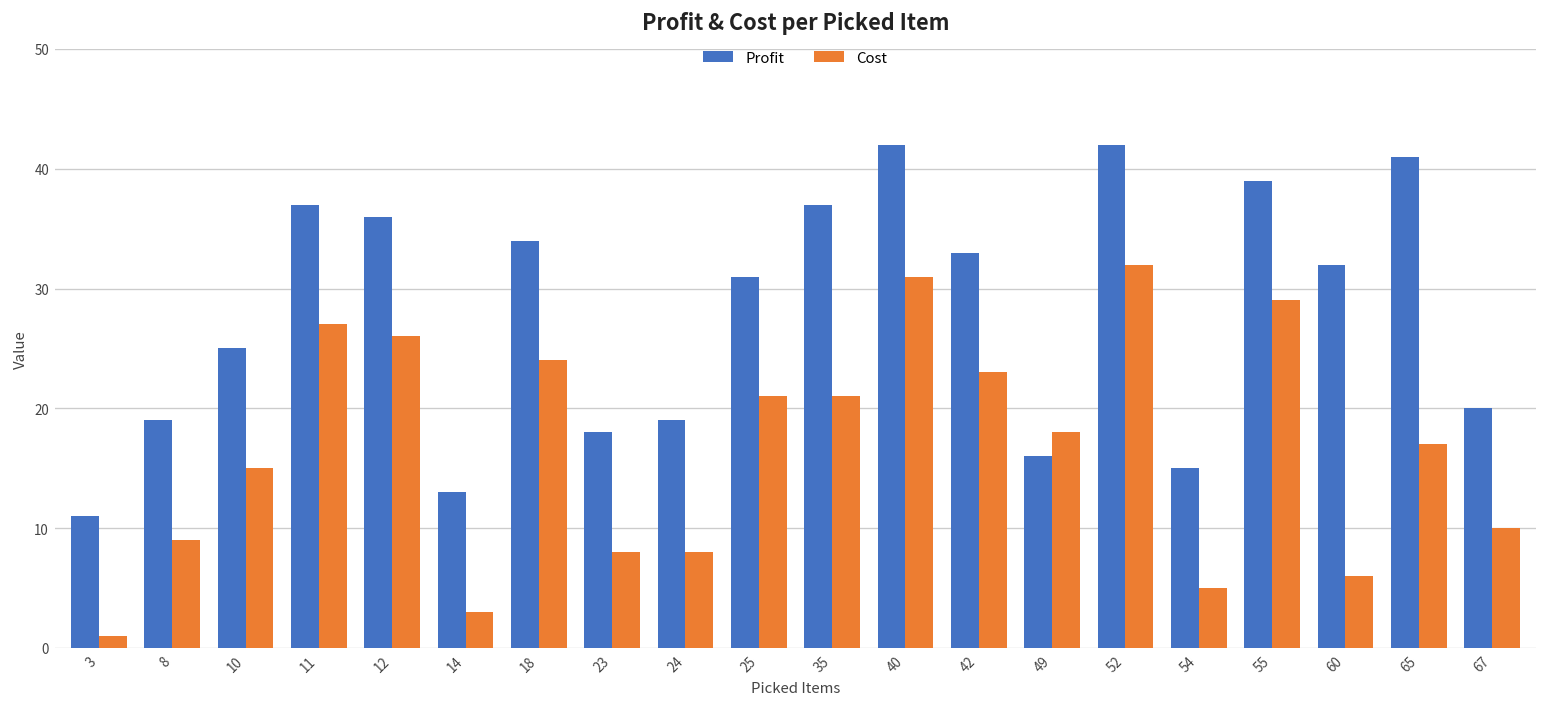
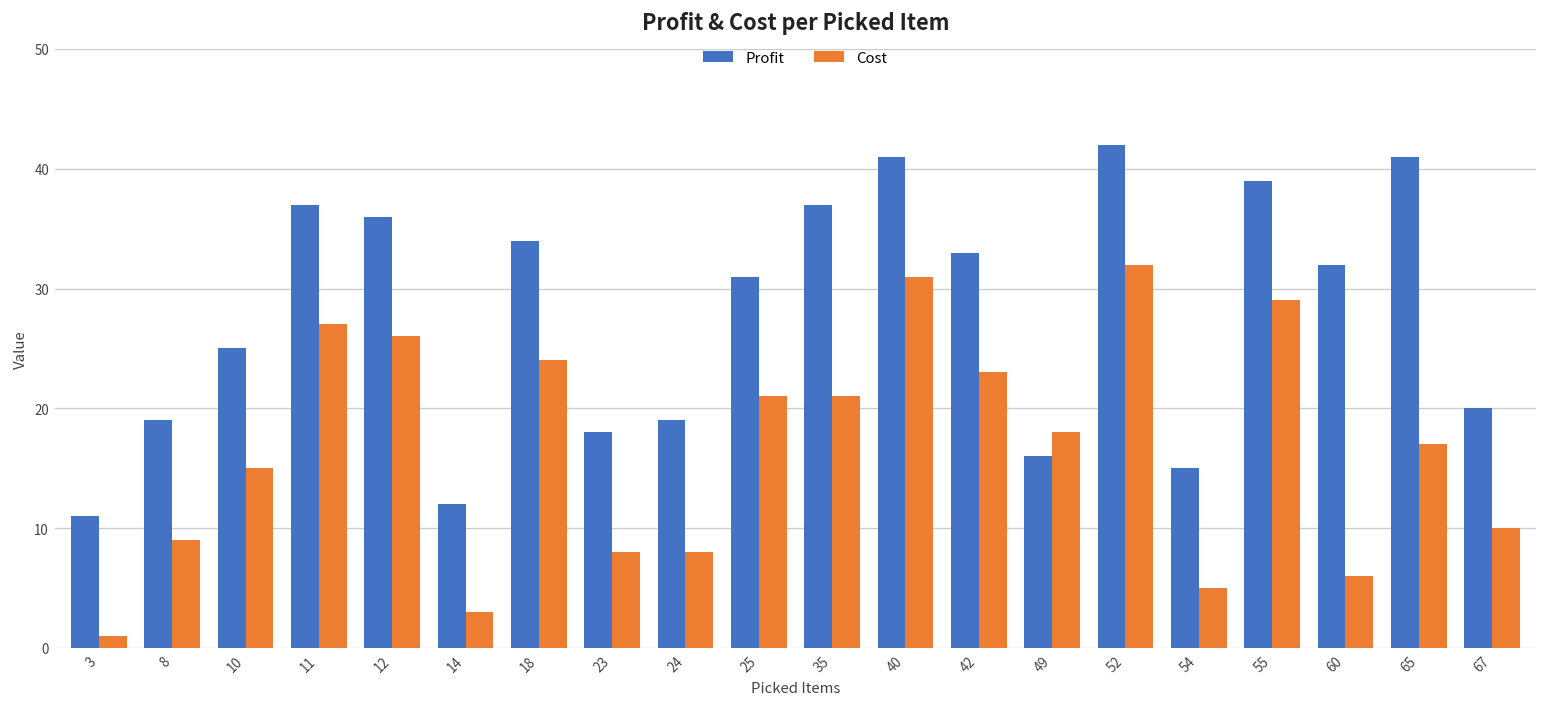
  {
    "Profit": {
      "3": 11,
      "8": 19,
      "10": 25,
      "11": 37,
      "12": 36,
-     "14": 13,
+     "14": 12,
      "18": 34,
      "23": 18,
      "24": 19,
      "25": 31,
      "35": 37,
-     "40": 42,
+     "40": 41,
      "42": 33,
      "49": 16,
      "52": 42,
      "54": 15,
      "55": 39,
      "60": 32,
      "65": 41,
      "67": 20
    },
    "Cost": {
      "3": 1,
      "8": 9,
      "10": 15,
      "11": 27,
      "12": 26,
      "14": 3,
      "18": 24,
      "23": 8,
      "24": 8,
      "25": 21,
      "35": 21,
      "40": 31,
      "42": 23,
      "49": 18,
      "52": 32,
      "54": 5,
      "55": 29,
      "60": 6,
      "65": 17,
      "67": 10
    }
  }
